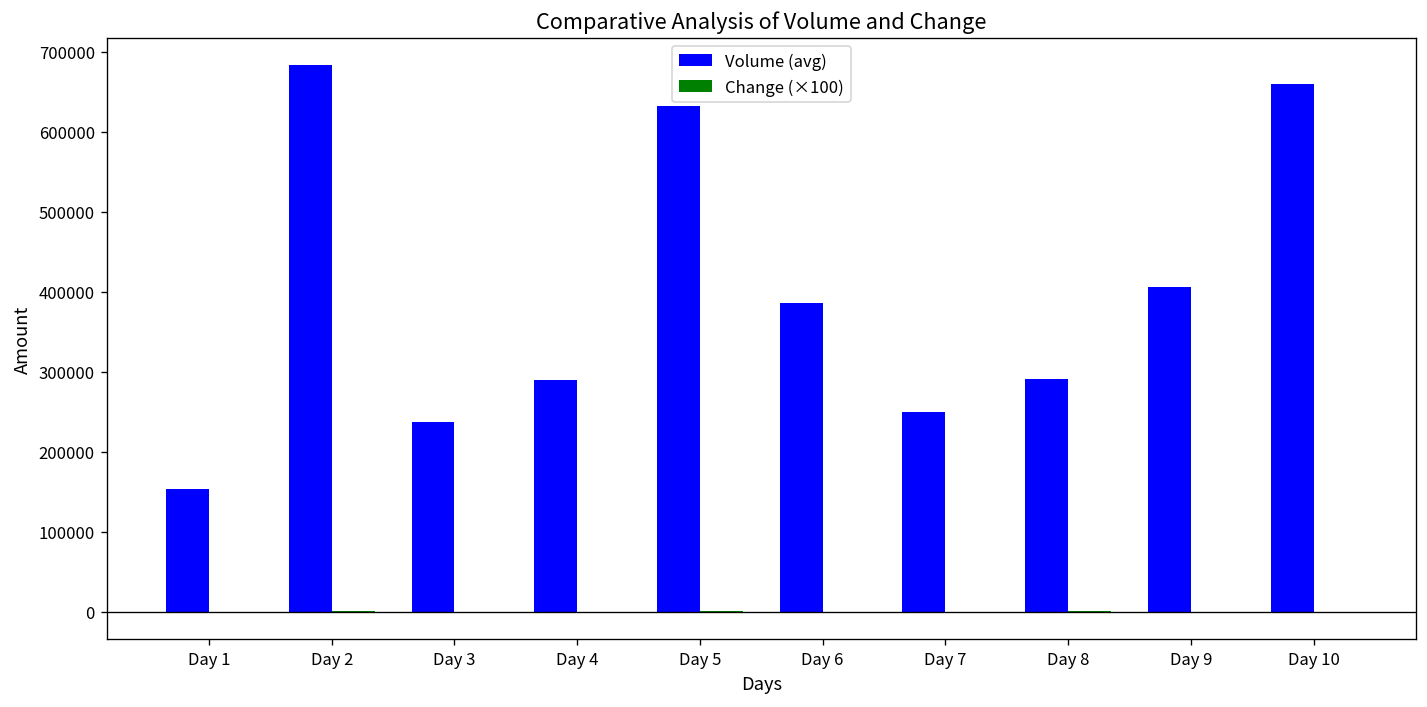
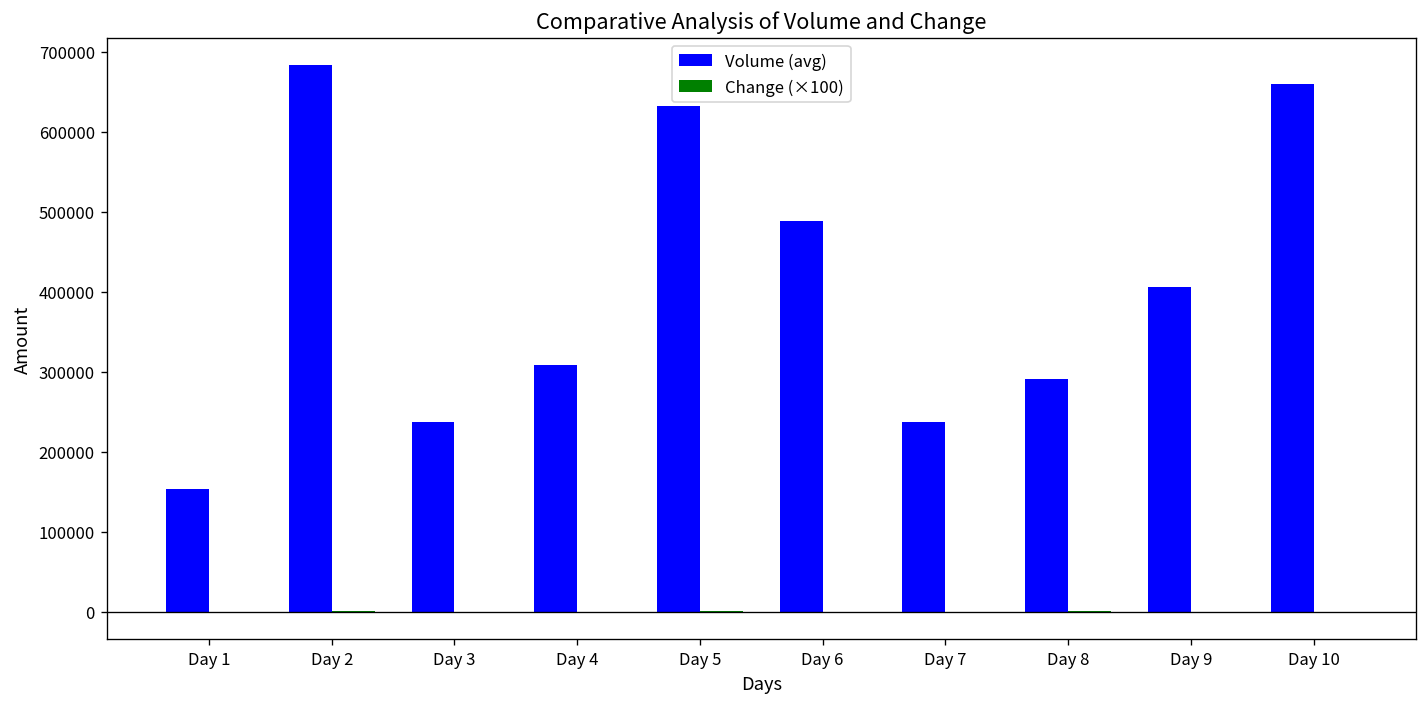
  {
    "Volume (avg)": {
      "Day 1": 150000,
      "Day 2": 680000,
      "Day 3": 240000,
-     "Day 4": 290000,
+     "Day 4": 310000,
      "Day 5": 630000,
-     "Day 6": 390000,
-     "Day 7": 250000,
+     "Day 6": 490000,
+     "Day 7": 240000,
      "Day 8": 290000,
      "Day 9": 410000,
      "Day 10": 660000
    },
    "Change (×100)": {
      "Day 1": 0
    }
  }
